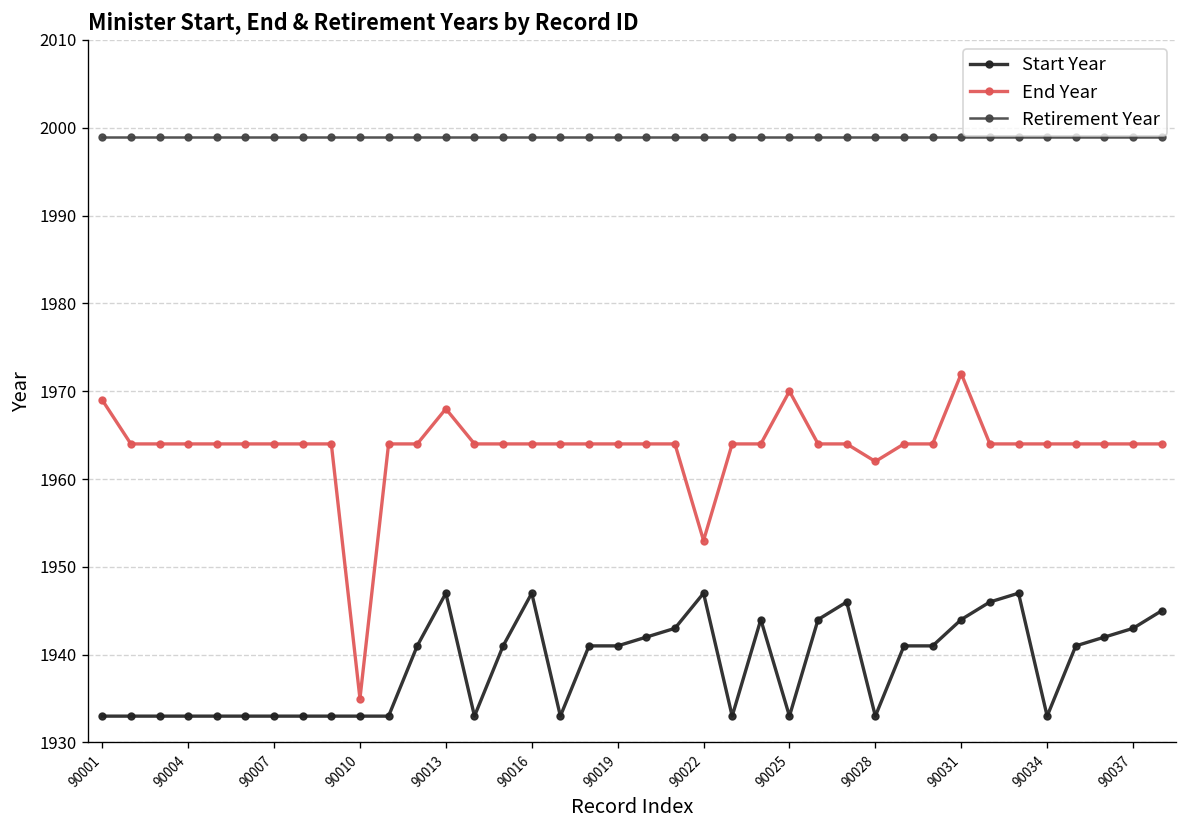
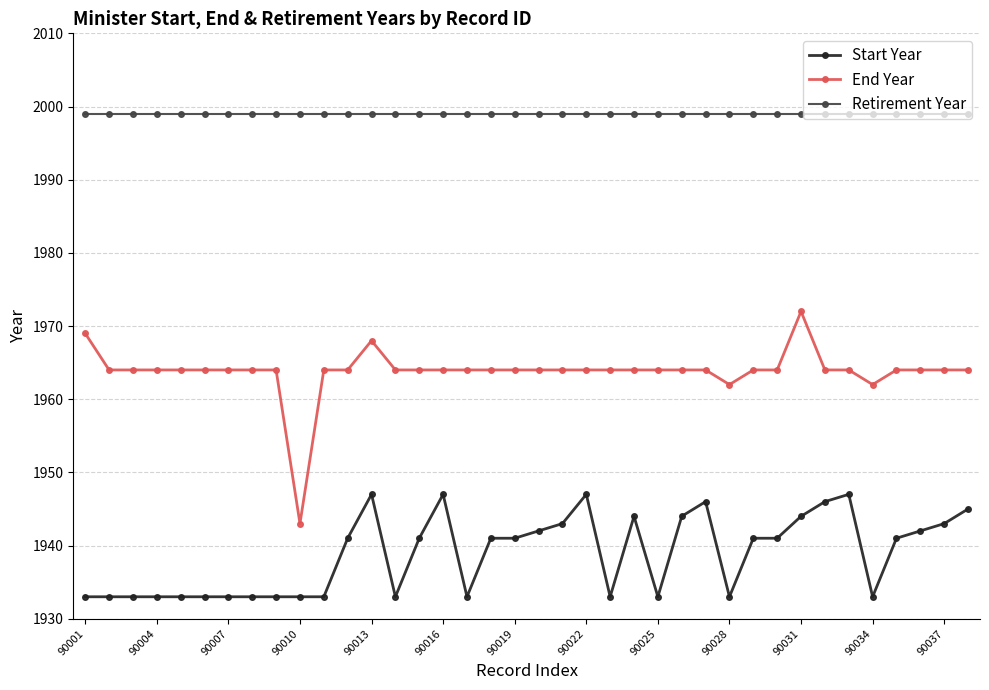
  {
    "End Year": {
      "90001": 1969,
      "90004": 1964,
      "90007": 1964,
-     "90010": 1935,
+     "90010": 1943,
      "90013": 1968,
      "90016": 1964,
      "90019": 1964,
-     "90022": 1953,
-     "90025": 1970,
+     "90022": 1964,
+     "90025": 1964,
      "90028": 1962,
      "90031": 1972,
-     "90034": 1964,
+     "90034": 1962,
      "90037": 1964
    }
  }
